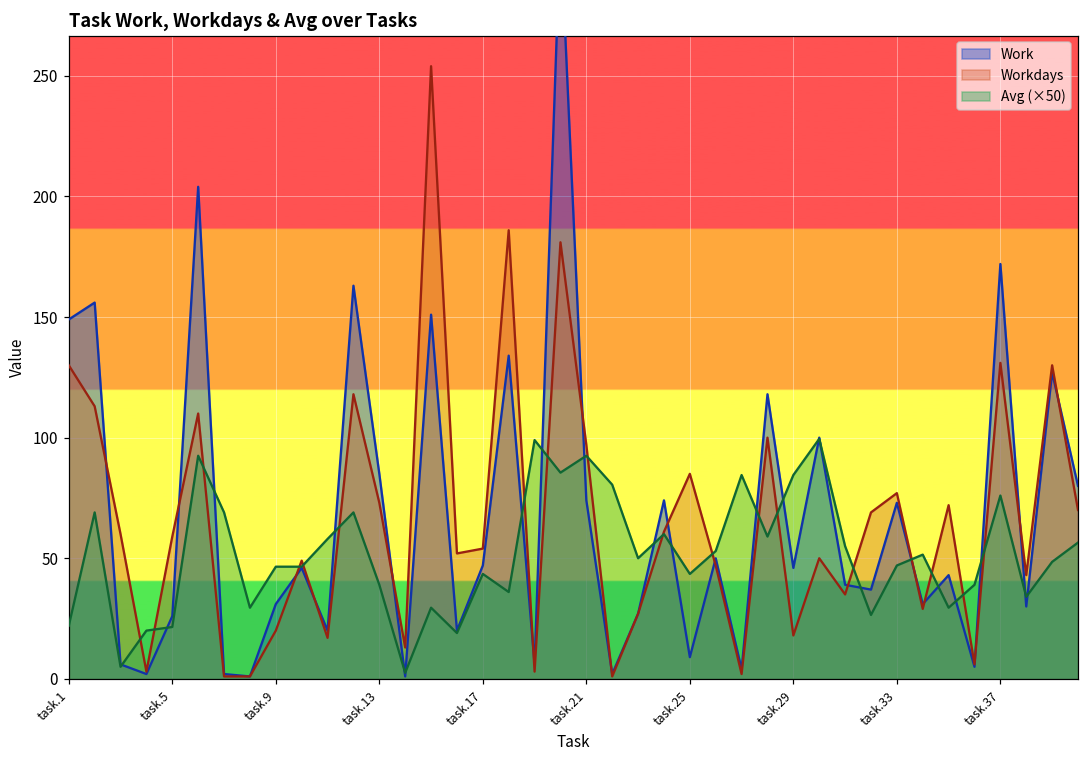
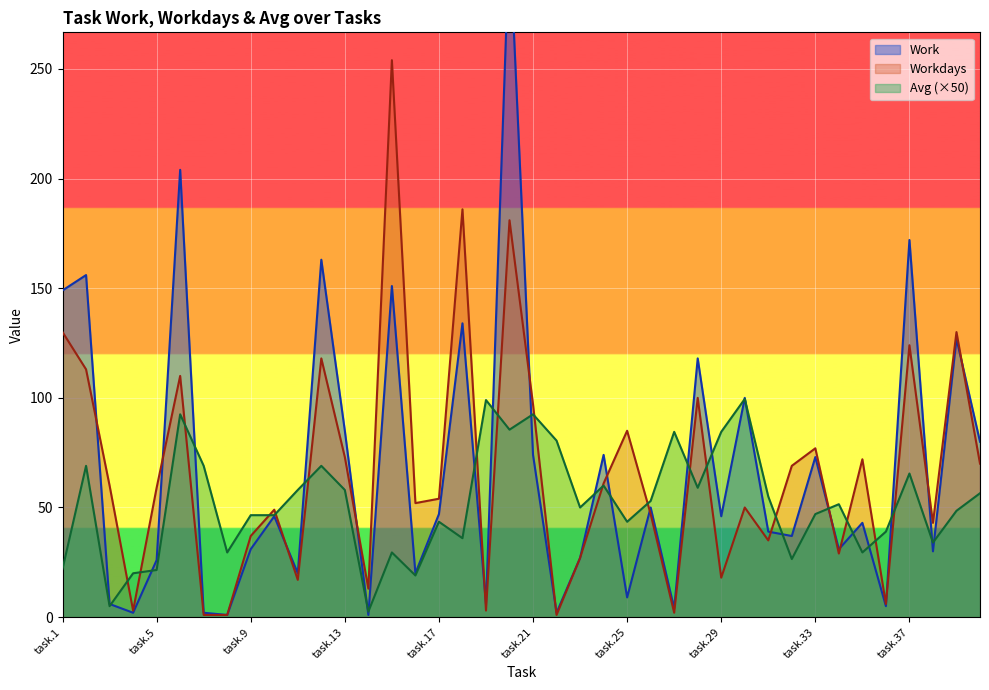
  {
    "Work": {
      "task.1": 149,
      "task.5": 26,
      "task.9": 31,
      "task.13": 85,
      "task.17": 47,
      "task.21": 74,
      "task.25": 9,
      "task.29": 46,
      "task.33": 73,
      "task.37": 172
    },
    "Workdays": {
      "task.1": 130,
      "task.5": 59,
-     "task.9": 20,
+     "task.9": 37,
      "task.13": 73,
      "task.17": 54,
      "task.21": 97,
      "task.25": 85,
      "task.29": 18,
      "task.33": 77,
-     "task.37": 131
+     "task.37": 124
    },
    "Avg (×50)": {
      "task.1": 22,
      "task.5": 22,
      "task.9": 47,
-     "task.13": 39,
+     "task.13": 58,
      "task.17": 44,
      "task.21": 93,
      "task.25": 44,
      "task.29": 85,
      "task.33": 47,
-     "task.37": 76
+     "task.37": 66
    }
  }
